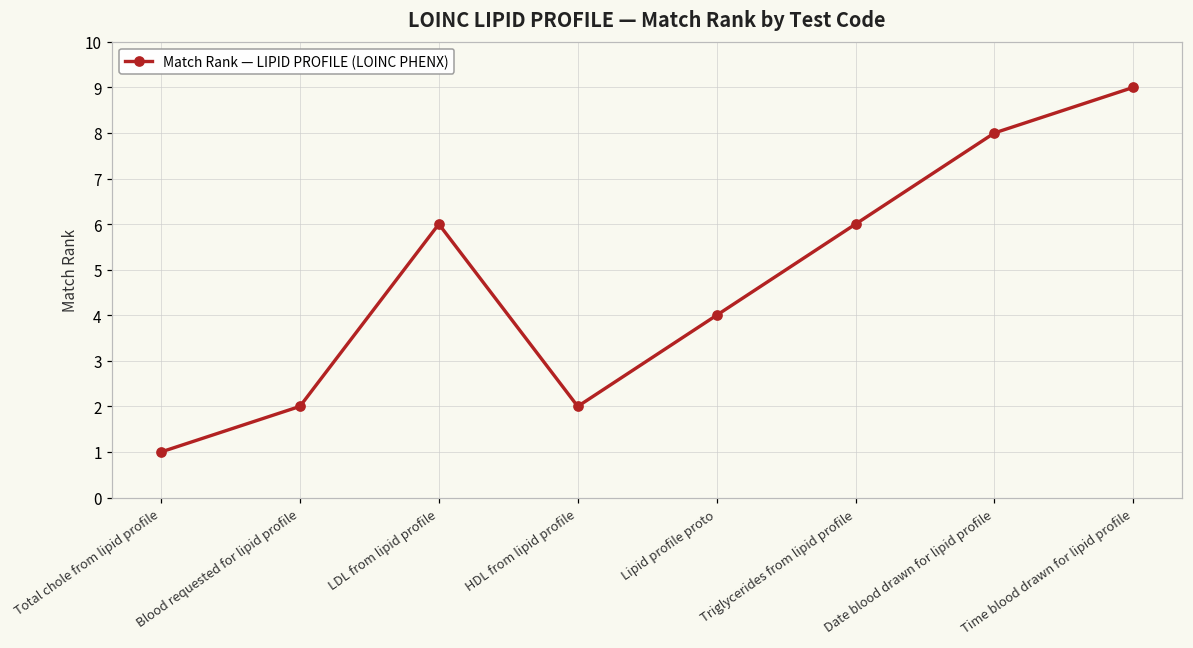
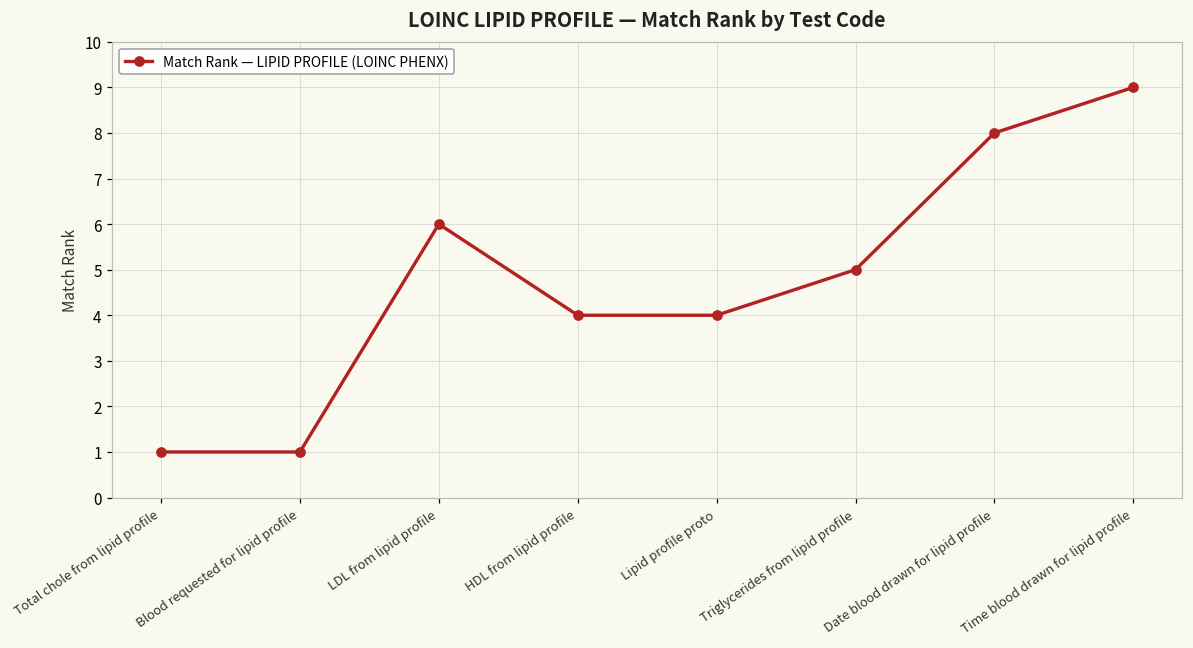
  {
    "Total chole from lipid profile": 1,
-   "Blood requested for lipid profile": 2,
+   "Blood requested for lipid profile": 1,
    "LDL from lipid profile": 6,
-   "HDL from lipid profile": 2,
+   "HDL from lipid profile": 4,
    "Lipid profile proto": 4,
-   "Triglycerides from lipid profile": 6,
+   "Triglycerides from lipid profile": 5,
    "Date blood drawn for lipid profile": 8,
    "Time blood drawn for lipid profile": 9
  }
